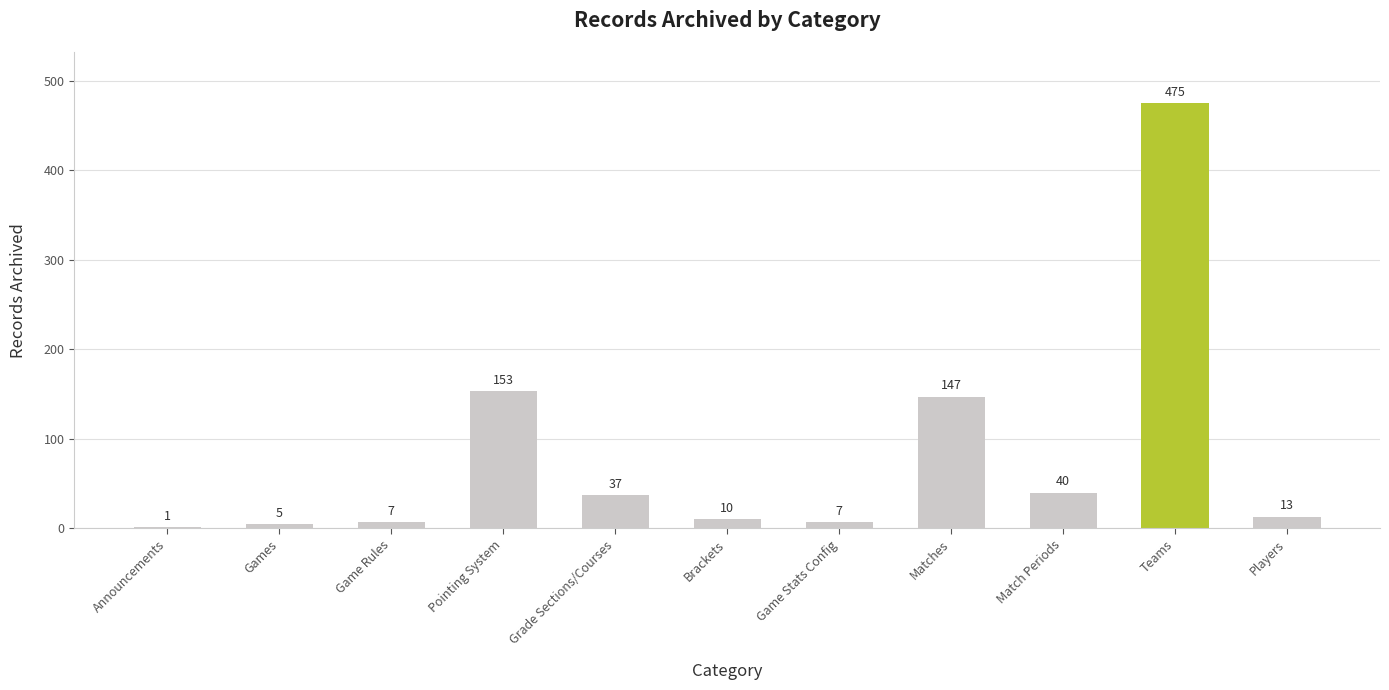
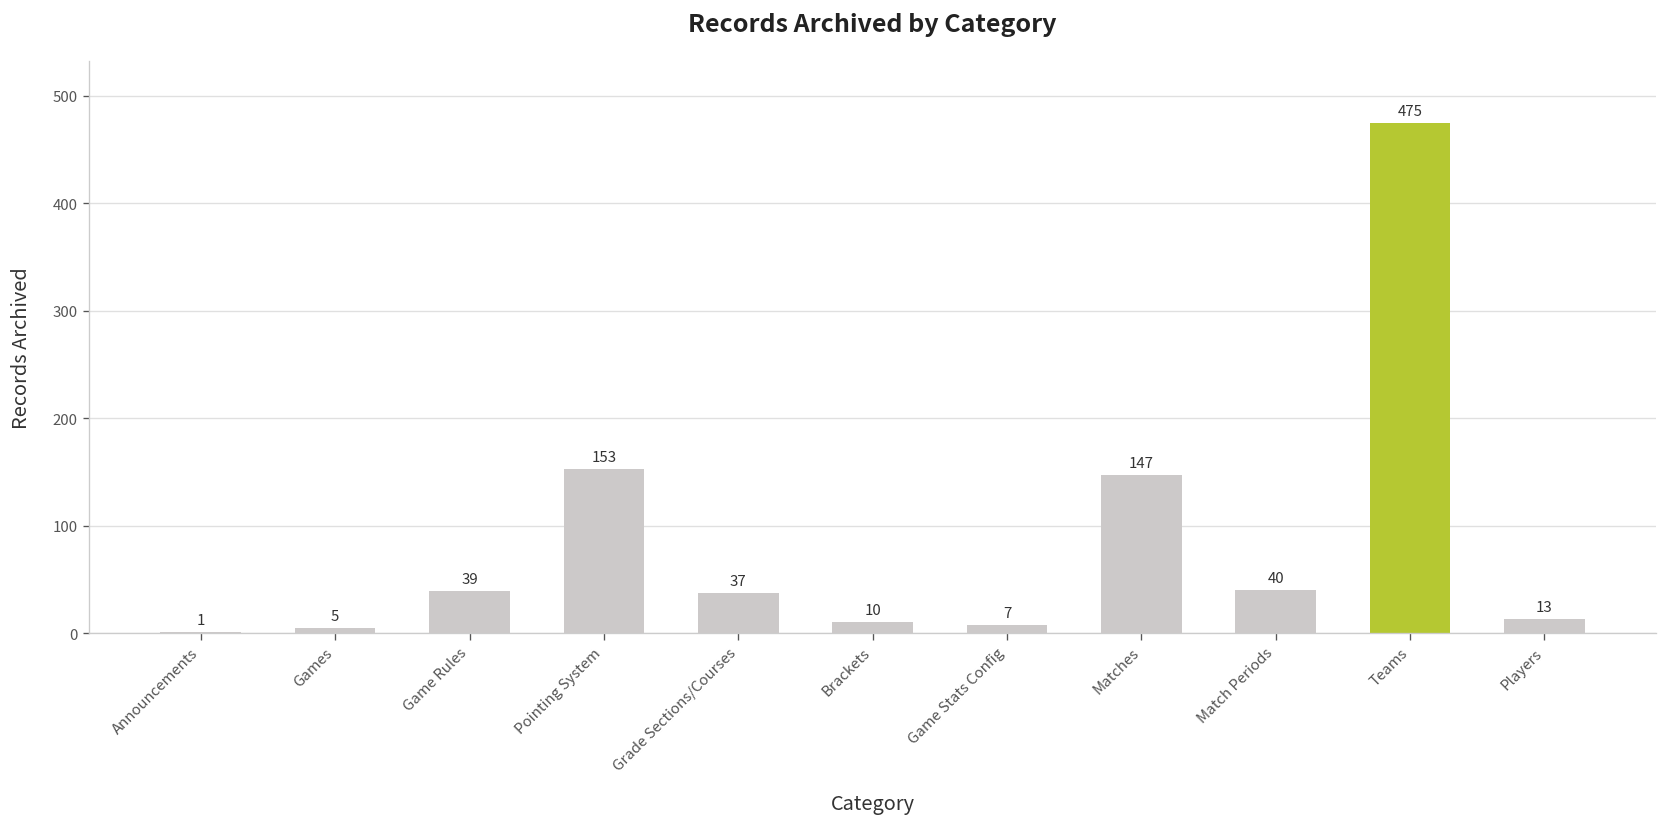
  {
    "Announcements": 1,
    "Games": 5,
-   "Game Rules": 7,
+   "Game Rules": 39,
    "Pointing System": 153,
    "Grade Sections/Courses": 37,
    "Brackets": 10,
    "Game Stats Config": 7,
    "Matches": 147,
    "Match Periods": 40,
    "Teams": 475,
    "Players": 13
  }
